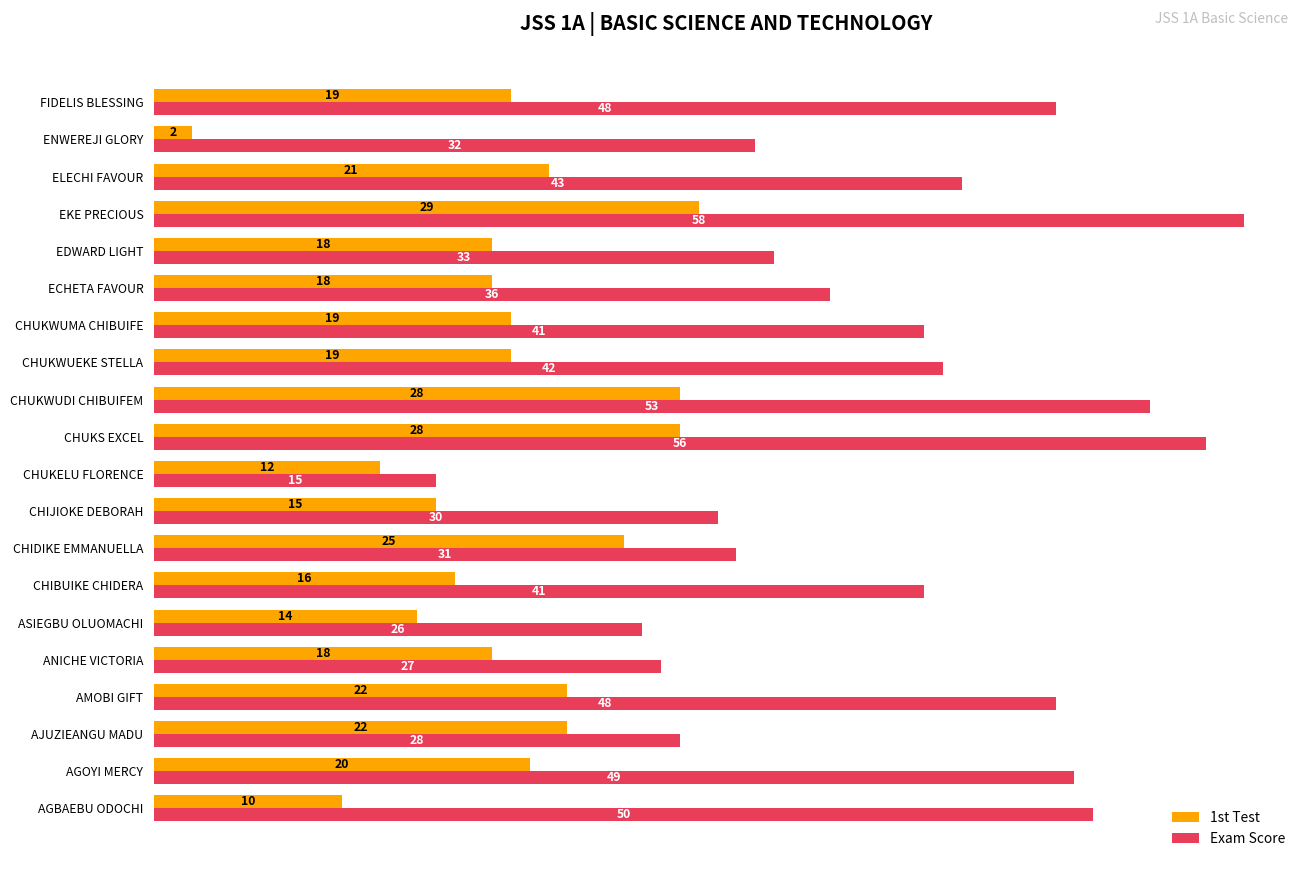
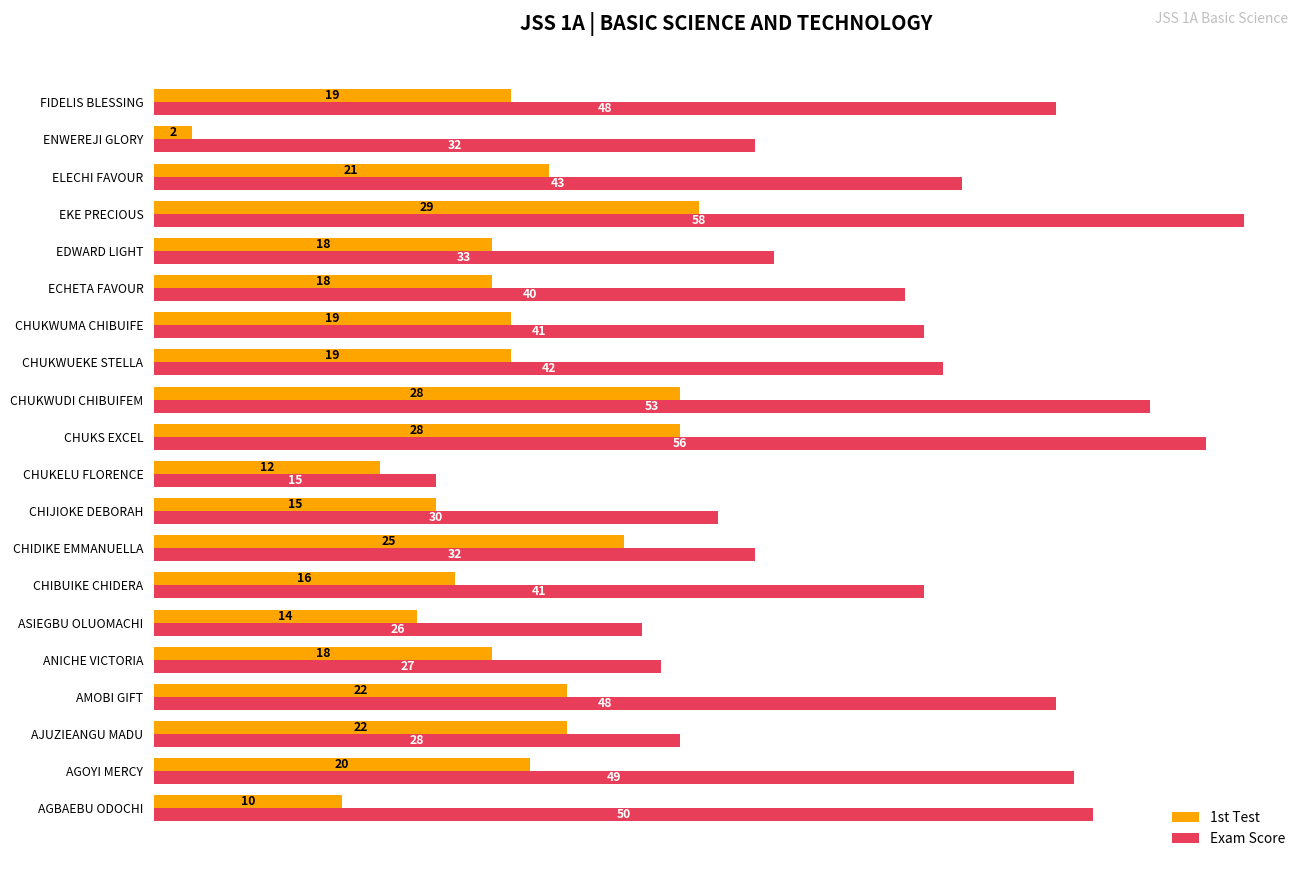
  {
    "1st Test": {
      "FIDELIS BLESSING": 19,
      "ENWEREJI GLORY": 2,
      "ELECHI FAVOUR": 21,
      "EKE PRECIOUS": 29,
      "EDWARD LIGHT": 18,
      "ECHETA FAVOUR": 18,
      "CHUKWUMA CHIBUIFE": 19,
      "CHUKWUEKE STELLA": 19,
      "CHUKWUDI CHIBUIFEM": 28,
      "CHUKS EXCEL": 28,
      "CHUKELU FLORENCE": 12,
      "CHIJIOKE DEBORAH": 15,
      "CHIDIKE EMMANUELLA": 25,
      "CHIBUIKE CHIDERA": 16,
      "ASIEGBU OLUOMACHI": 14,
      "ANICHE VICTORIA": 18,
      "AMOBI GIFT": 22,
      "AJUZIEANGU MADU": 22,
      "AGOYI MERCY": 20,
      "AGBAEBU ODOCHI": 10
    },
    "Exam Score": {
      "FIDELIS BLESSING": 48,
      "ENWEREJI GLORY": 32,
      "ELECHI FAVOUR": 43,
      "EKE PRECIOUS": 58,
      "EDWARD LIGHT": 33,
-     "ECHETA FAVOUR": 36,
+     "ECHETA FAVOUR": 40,
      "CHUKWUMA CHIBUIFE": 41,
      "CHUKWUEKE STELLA": 42,
      "CHUKWUDI CHIBUIFEM": 53,
      "CHUKS EXCEL": 56,
      "CHUKELU FLORENCE": 15,
      "CHIJIOKE DEBORAH": 30,
-     "CHIDIKE EMMANUELLA": 31,
+     "CHIDIKE EMMANUELLA": 32,
      "CHIBUIKE CHIDERA": 41,
      "ASIEGBU OLUOMACHI": 26,
      "ANICHE VICTORIA": 27,
      "AMOBI GIFT": 48,
      "AJUZIEANGU MADU": 28,
      "AGOYI MERCY": 49,
      "AGBAEBU ODOCHI": 50
    }
  }
